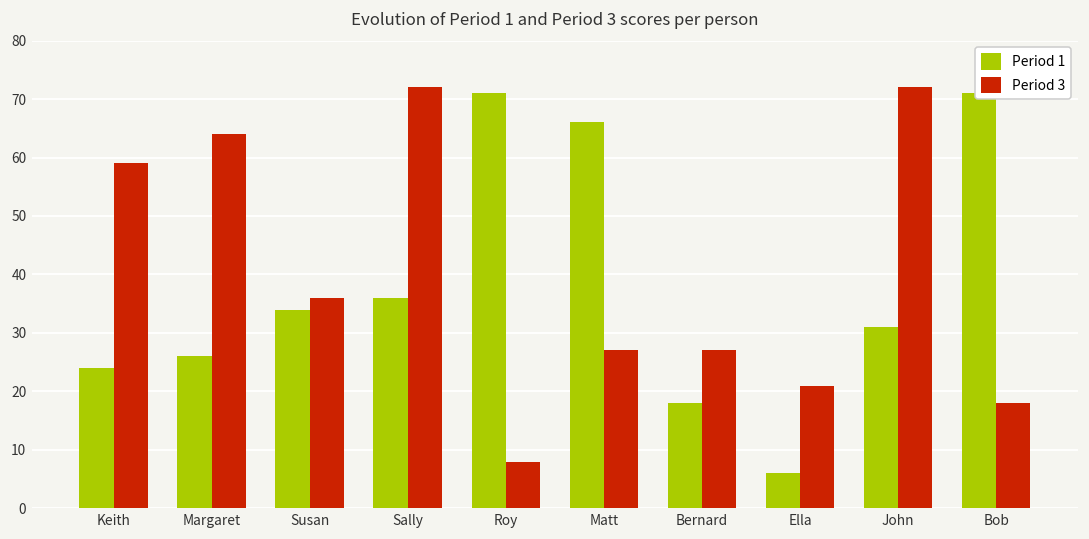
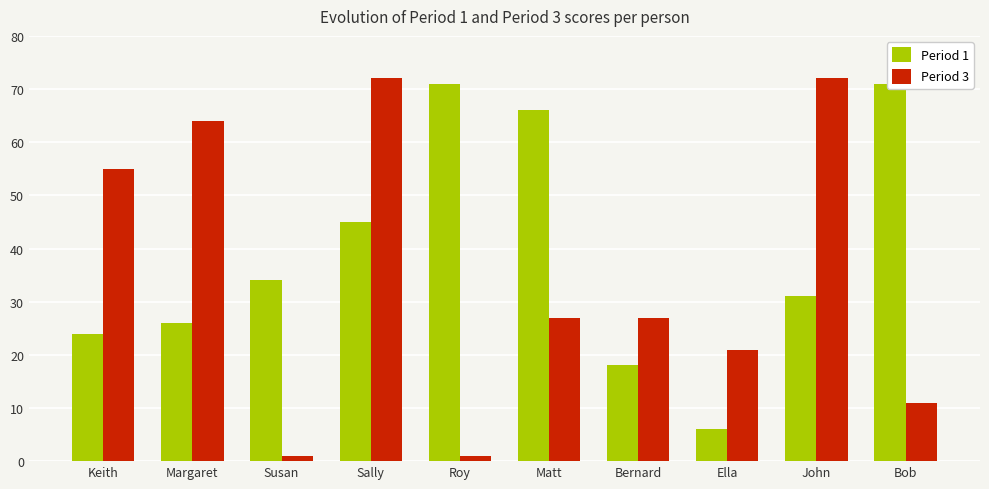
  {
    "Period 1": {
      "Keith": 24,
      "Margaret": 26,
      "Susan": 34,
-     "Sally": 36,
+     "Sally": 45,
      "Roy": 71,
      "Matt": 66,
      "Bernard": 18,
      "Ella": 6,
      "John": 31
    },
    "Period 3": {
-     "Keith": 59,
+     "Keith": 55,
      "Margaret": 64,
-     "Susan": 36,
+     "Susan": 1,
      "Sally": 72,
-     "Roy": 8,
+     "Roy": 1,
      "Matt": 27,
      "Bernard": 27,
      "Ella": 21,
      "John": 72,
-     "Bob": 18
+     "Bob": 11
    }
  }
